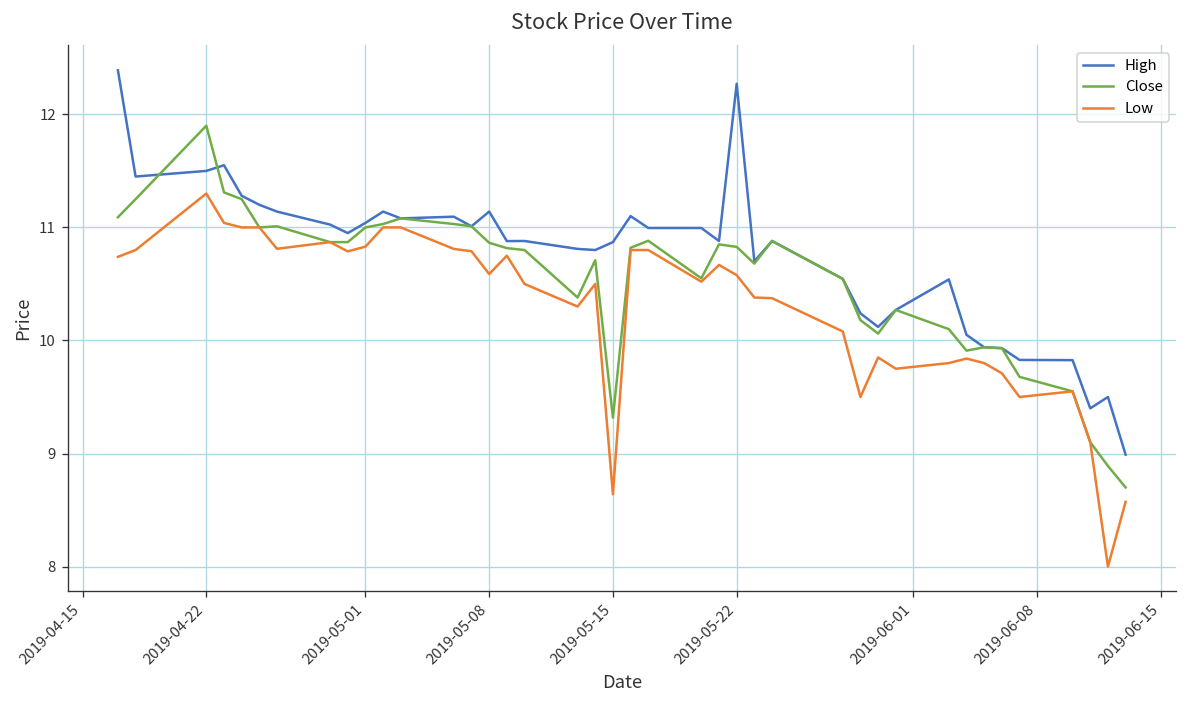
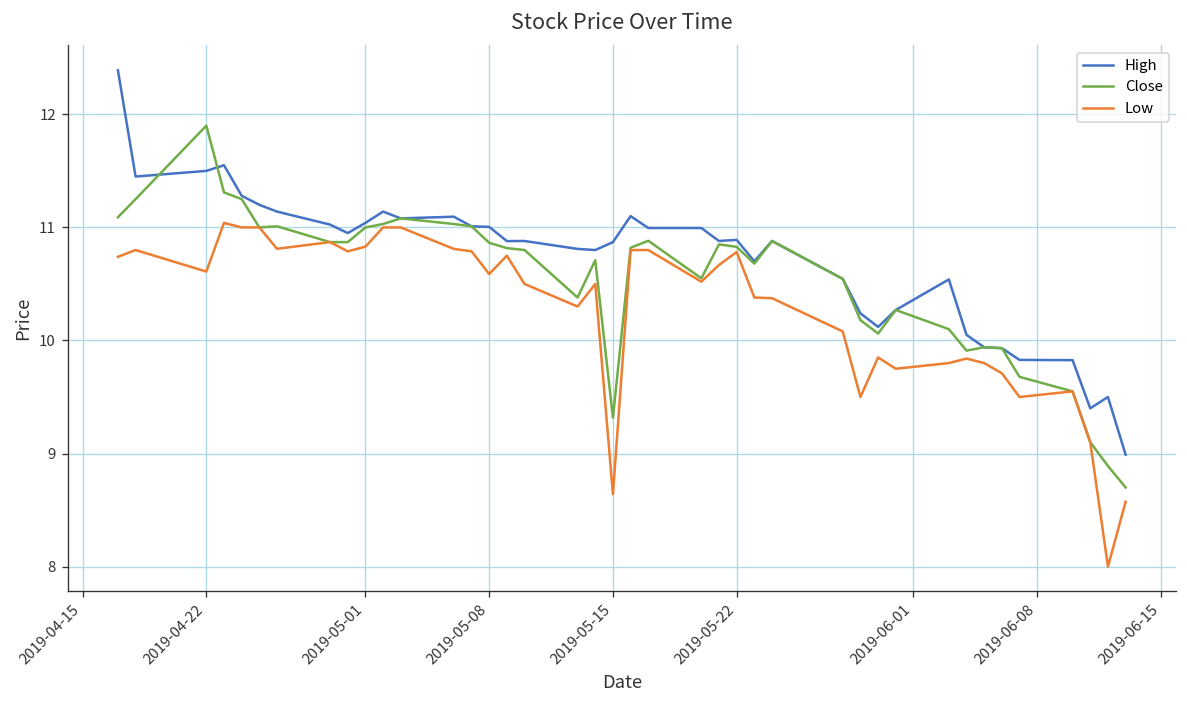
  {
    "High": {
      "2019-04-22": 11.5,
      "2019-05-01": 11.0,
-     "2019-05-08": 11.1,
+     "2019-05-08": 11.0,
      "2019-05-15": 10.9,
-     "2019-05-22": 12.3
+     "2019-05-22": 10.9
    },
    "Close": {
      "2019-04-22": 11.9,
      "2019-05-01": 11.0,
      "2019-05-08": 10.9,
      "2019-05-15": 9.3,
      "2019-05-22": 10.8
    },
    "Low": {
-     "2019-04-22": 11.3,
+     "2019-04-22": 10.6,
      "2019-05-01": 10.8,
      "2019-05-08": 10.6,
      "2019-05-15": 8.6,
-     "2019-05-22": 10.6
+     "2019-05-22": 10.8
    }
  }
